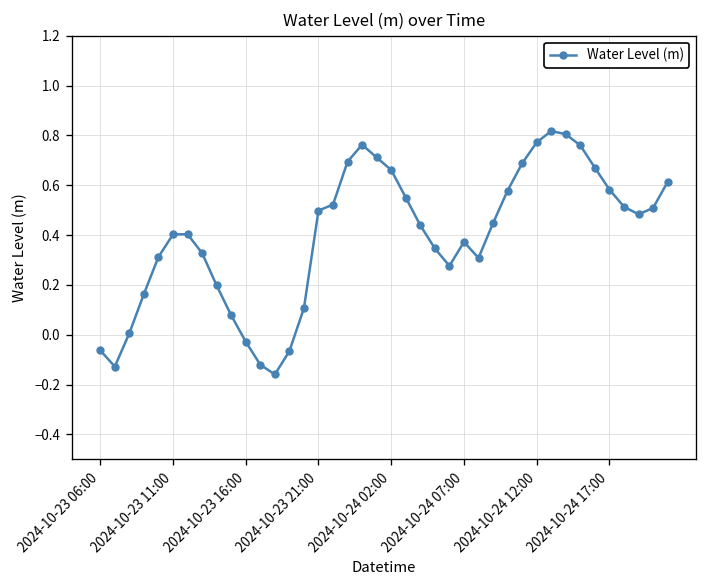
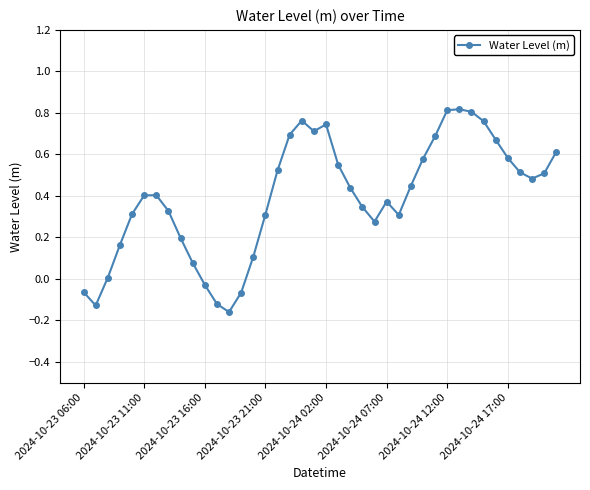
  {
    "2024-10-23 06:00": -0.06,
    "2024-10-23 11:00": 0.40,
    "2024-10-23 16:00": -0.03,
-   "2024-10-23 21:00": 0.50,
-   "2024-10-24 02:00": 0.66,
+   "2024-10-23 21:00": 0.31,
+   "2024-10-24 02:00": 0.74,
    "2024-10-24 07:00": 0.37,
-   "2024-10-24 12:00": 0.77,
+   "2024-10-24 12:00": 0.81,
    "2024-10-24 17:00": 0.58
  }
